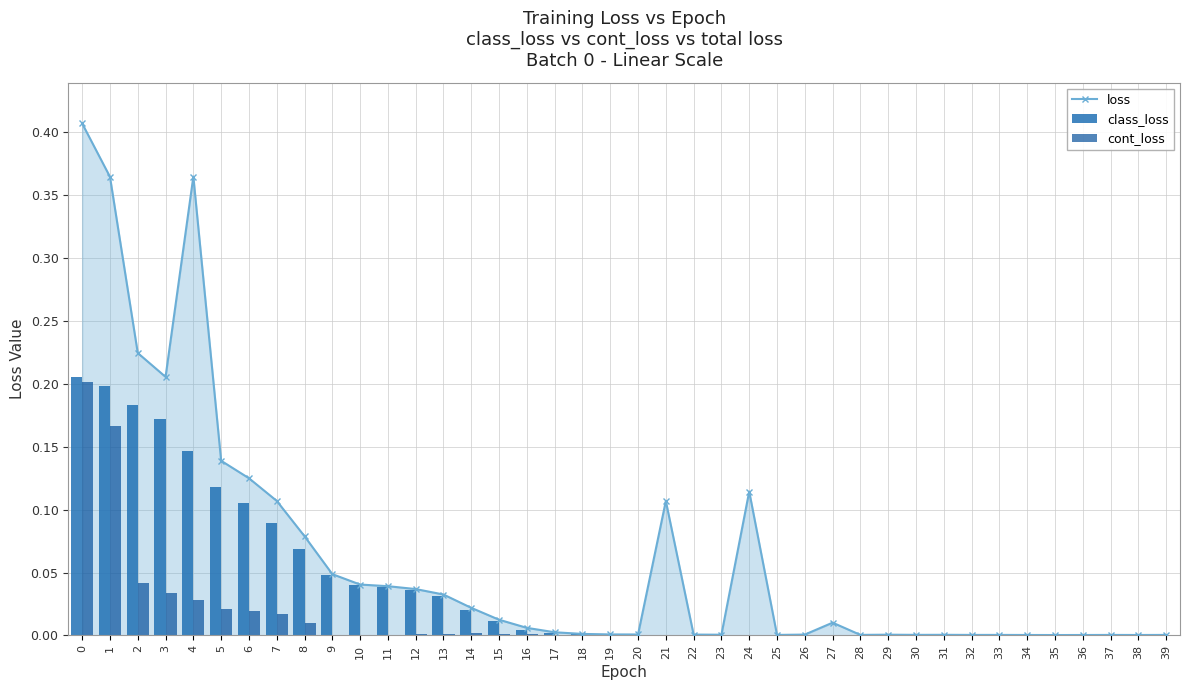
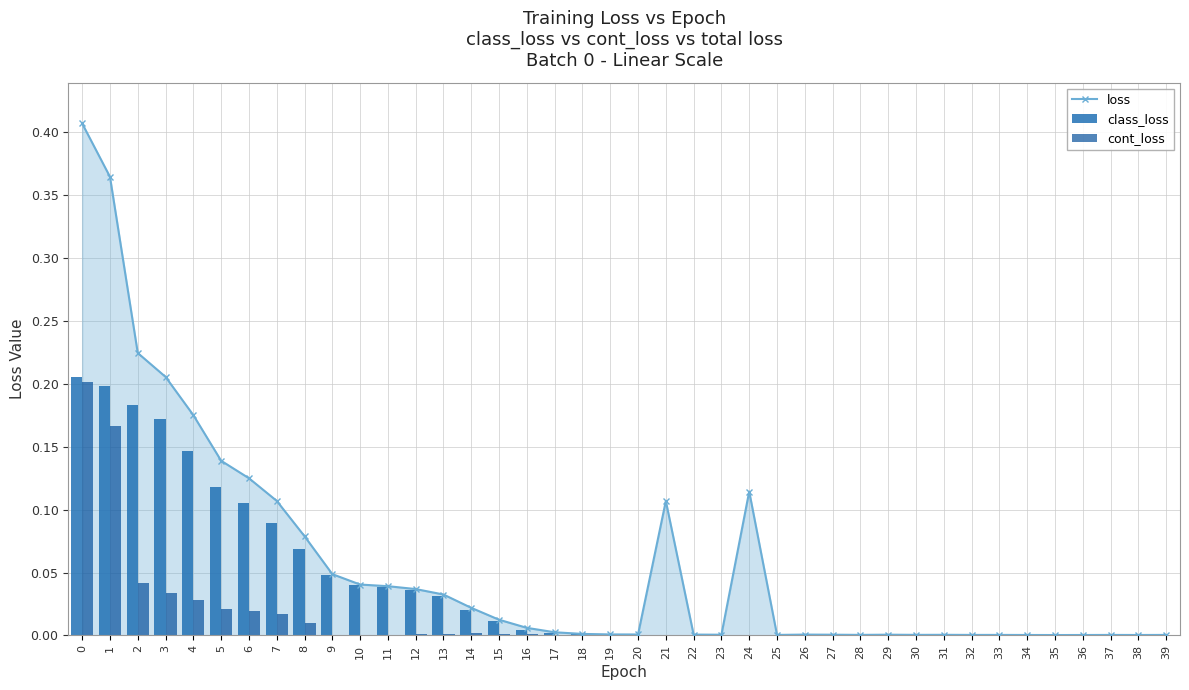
  {
    "loss": {
      "0": 0.407,
      "1": 0.364,
      "2": 0.224,
      "3": 0.205,
-     "4": 0.365,
+     "4": 0.175,
      "5": 0.139,
      "6": 0.125,
      "7": 0.107,
      "8": 0.079,
      "9": 0.049,
      "10": 0.040,
      "11": 0.039,
      "12": 0.037,
      "13": 0.033,
      "14": 0.022,
      "15": 0.013,
      "16": 0.006,
      "17": 0.003,
      "18": 0.001,
      "19": 0.001,
      "20": 0.001,
      "21": 0.107,
      "22": 0.001,
      "23": 0.001,
      "24": 0.114,
      "25": 0.000,
      "26": 0.001,
-     "27": 0.010,
+     "27": 0.001,
      "28": 0.000,
      "29": 0.001,
      "30": 0.000,
      "31": 0.001,
      "32": 0.000,
      "33": 0.000,
      "34": 0.000,
      "35": 0.000,
      "36": 0.000,
      "37": 0.000,
      "38": 0.000,
      "39": 0.000
    }
  }
